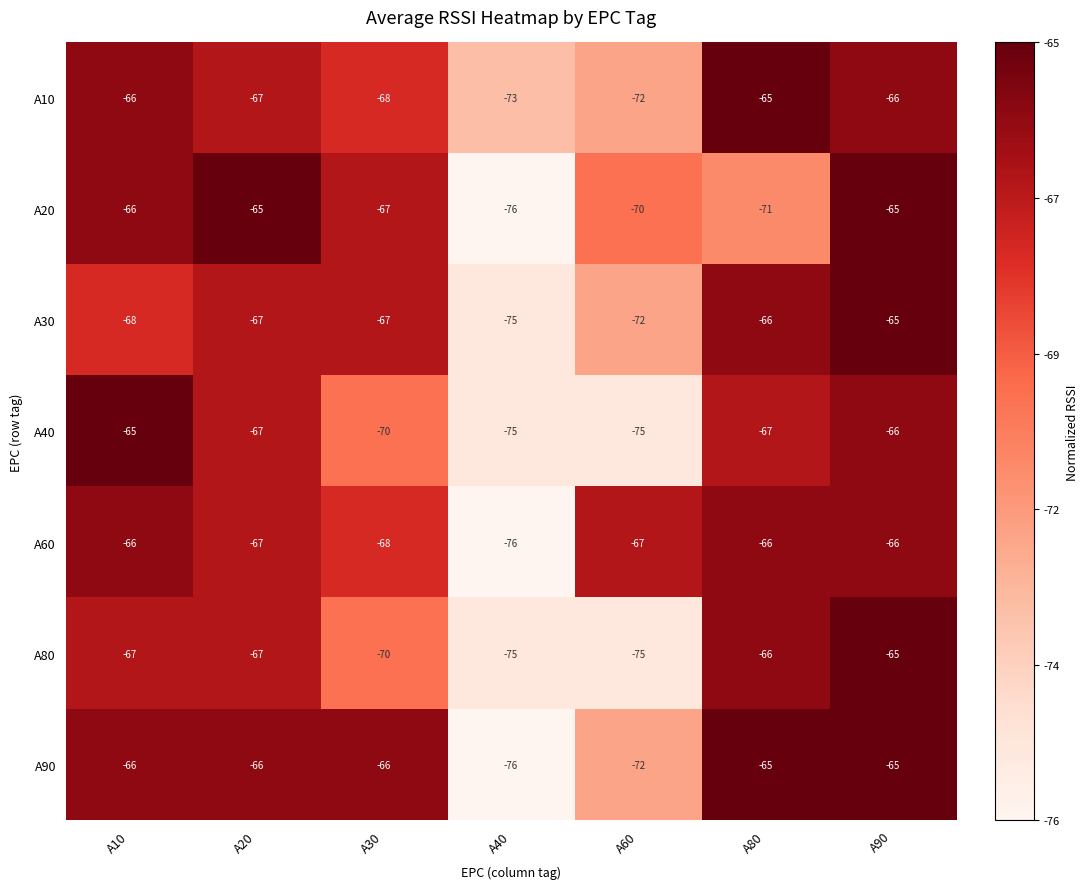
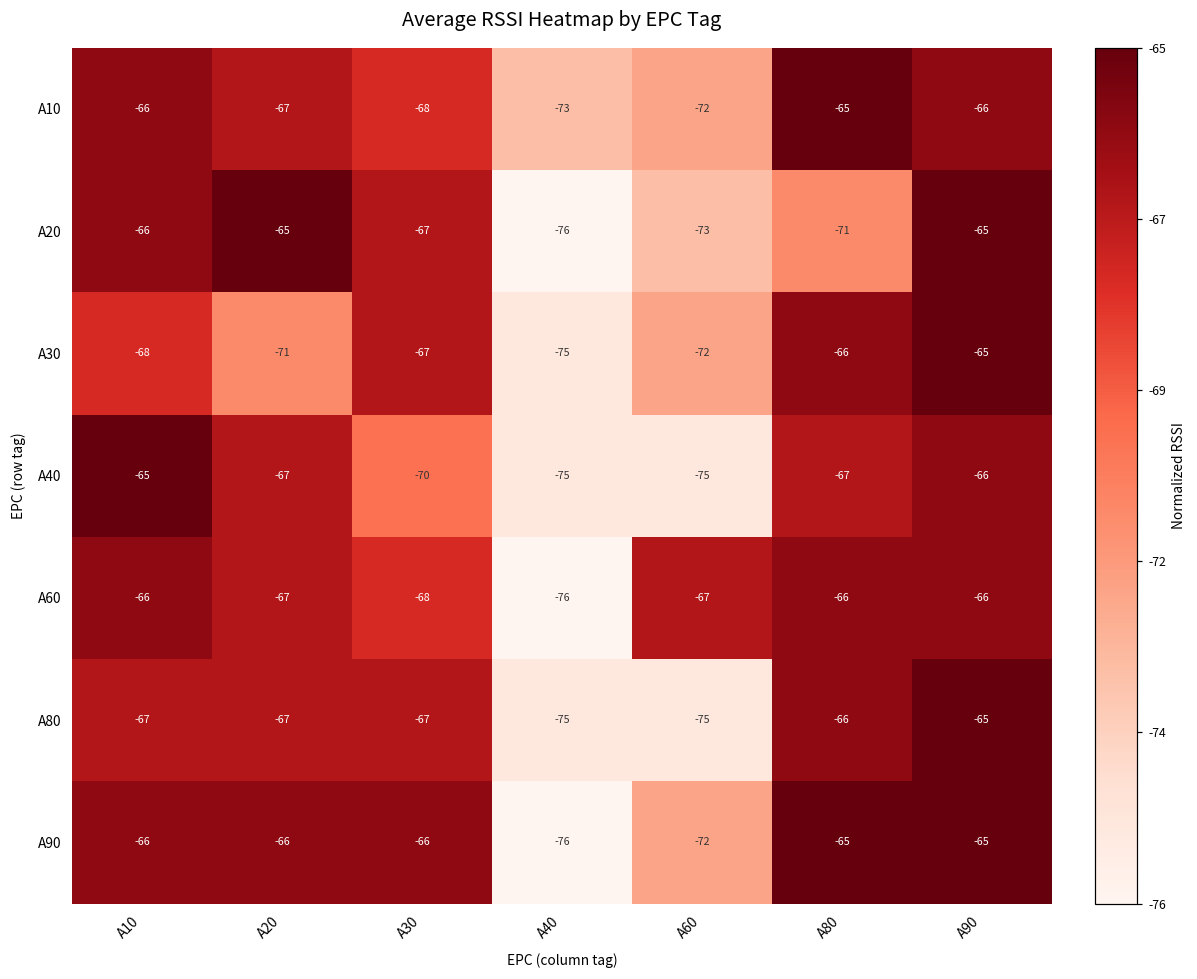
  {
    "A10": {
      "A10": -66,
      "A20": -67,
      "A30": -68,
      "A40": -73,
      "A60": -72,
      "A80": -65,
      "A90": -66
    },
    "A20": {
      "A10": -66,
      "A20": -65,
      "A30": -67,
      "A40": -76,
-     "A60": -70,
+     "A60": -73,
      "A80": -71,
      "A90": -65
    },
    "A30": {
      "A10": -68,
-     "A20": -67,
+     "A20": -71,
      "A30": -67,
      "A40": -75,
      "A60": -72,
      "A80": -66,
      "A90": -65
    },
    "A40": {
      "A10": -65,
      "A20": -67,
      "A30": -70,
      "A40": -75,
      "A60": -75,
      "A80": -67,
      "A90": -66
    },
    "A60": {
      "A10": -66,
      "A20": -67,
      "A30": -68,
      "A40": -76,
      "A60": -67,
      "A80": -66,
      "A90": -66
    },
    "A80": {
      "A10": -67,
      "A20": -67,
-     "A30": -70,
+     "A30": -67,
      "A40": -75,
      "A60": -75,
      "A80": -66,
      "A90": -65
    },
    "A90": {
      "A10": -66,
      "A20": -66,
      "A30": -66,
      "A40": -76,
      "A60": -72,
      "A80": -65,
      "A90": -65
    }
  }
